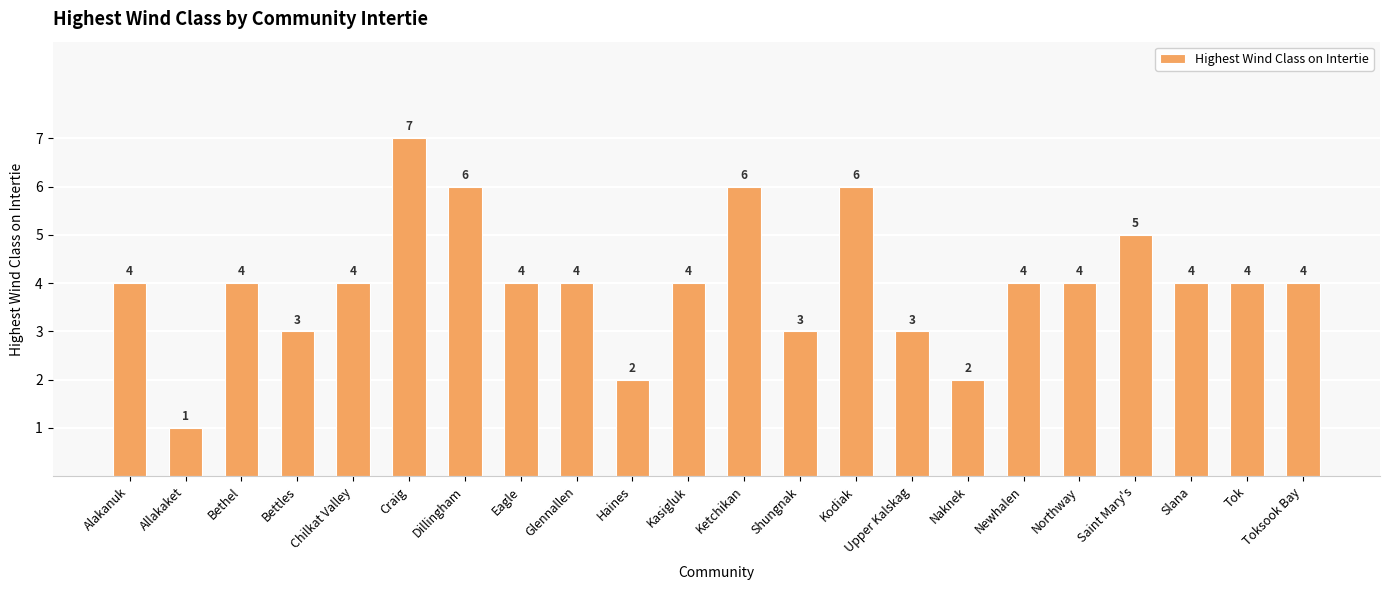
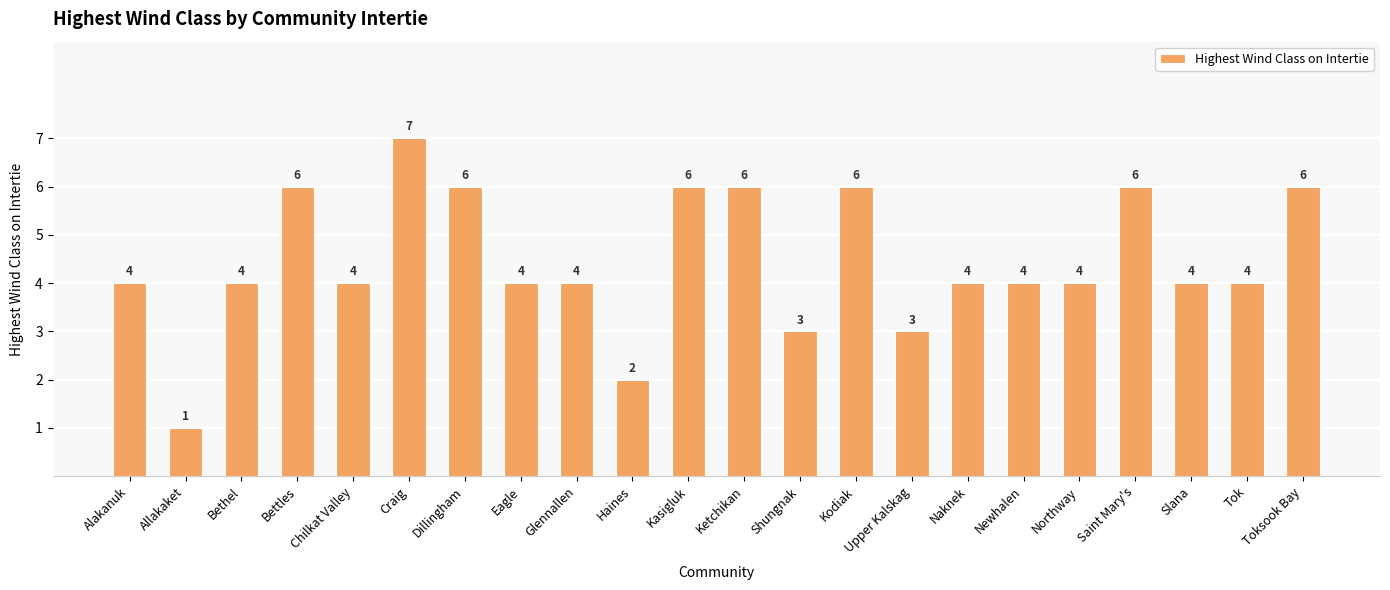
  {
    "Alakanuk": 4,
    "Allakaket": 1,
    "Bethel": 4,
-   "Bettles": 3,
+   "Bettles": 6,
    "Chilkat Valley": 4,
    "Craig": 7,
    "Dillingham": 6,
    "Eagle": 4,
    "Glennallen": 4,
    "Haines": 2,
-   "Kasigluk": 4,
+   "Kasigluk": 6,
    "Ketchikan": 6,
    "Shungnak": 3,
    "Kodiak": 6,
    "Upper Kalskag": 3,
-   "Naknek": 2,
+   "Naknek": 4,
    "Newhalen": 4,
    "Northway": 4,
-   "Saint Mary's": 5,
+   "Saint Mary's": 6,
    "Slana": 4,
    "Tok": 4,
-   "Toksook Bay": 4
+   "Toksook Bay": 6
  }
